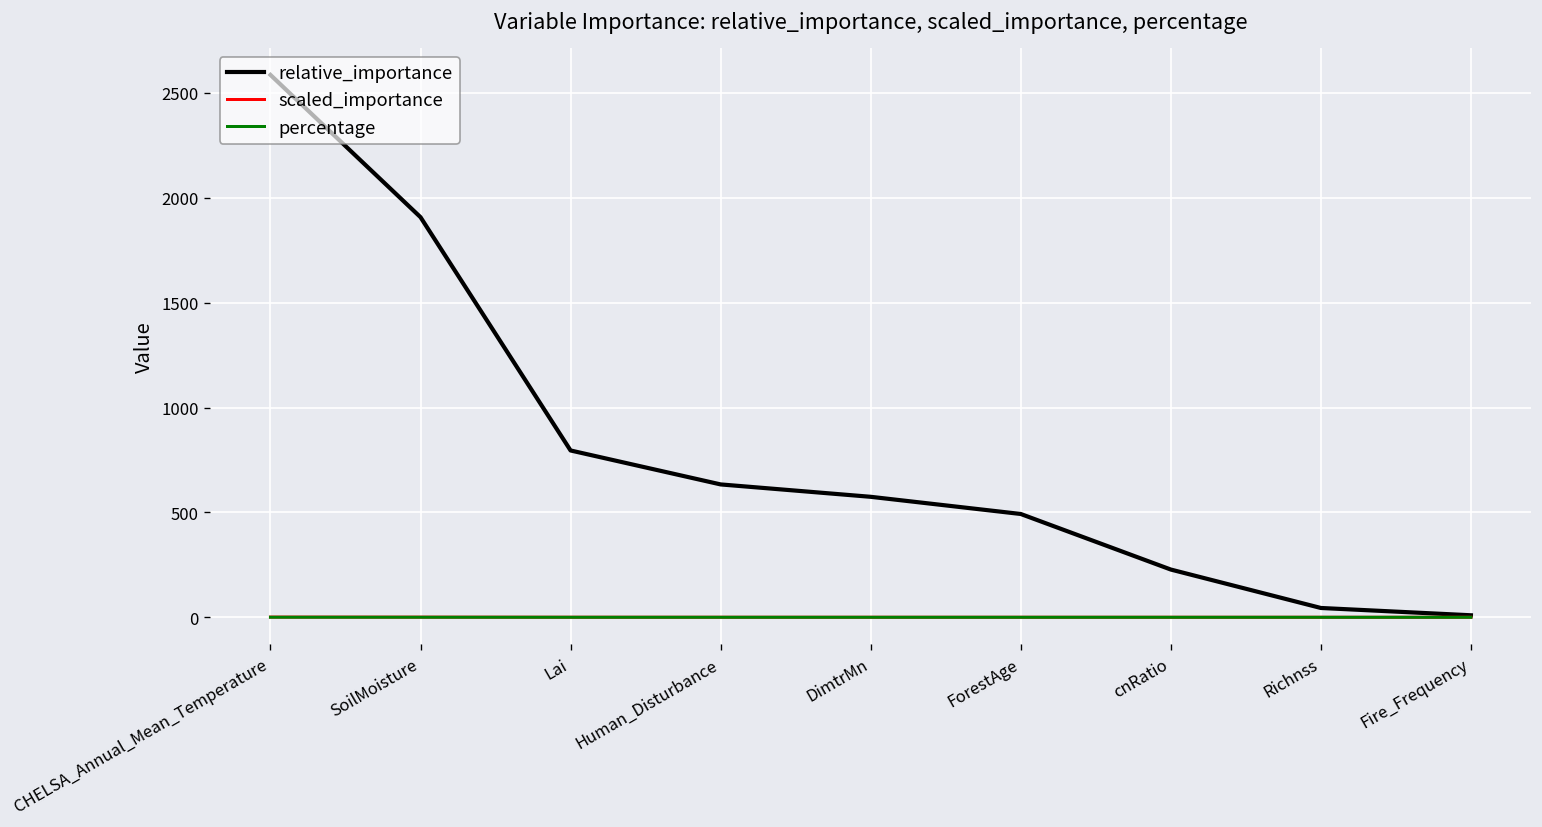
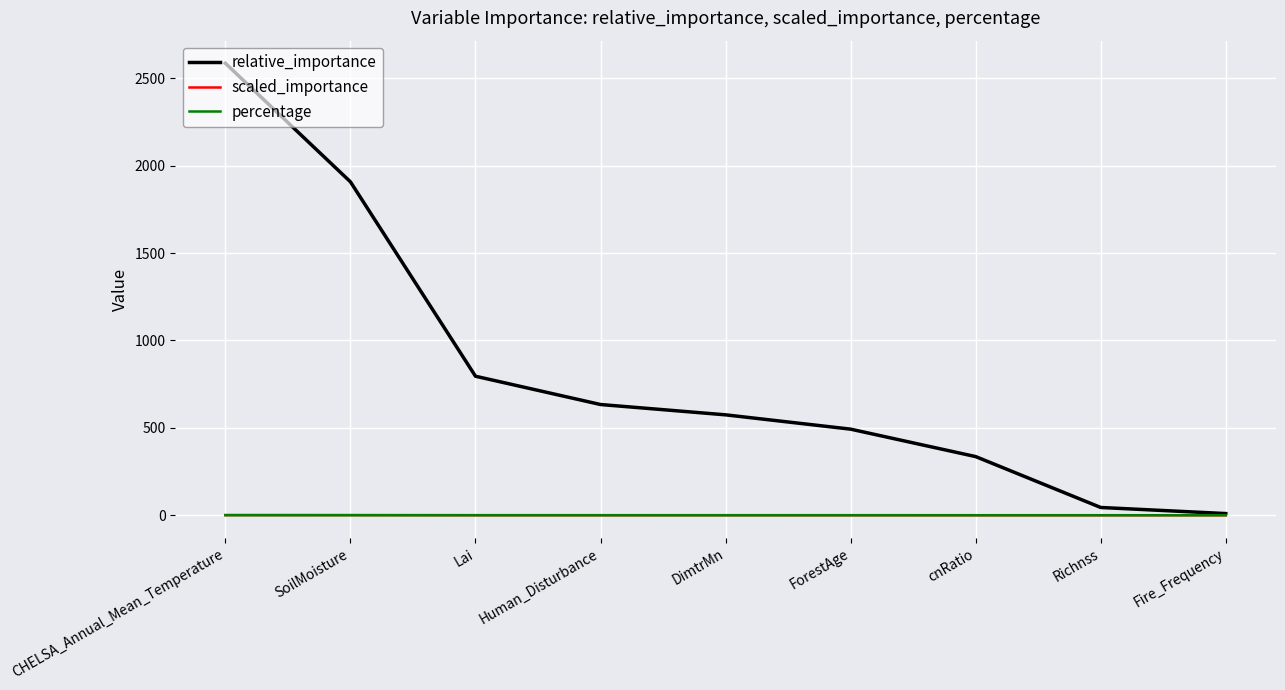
  {
    "relative_importance": {
      "SoilMoisture": 1910,
      "Lai": 800,
      "Human_Disturbance": 630,
      "DimtrMn": 570,
      "ForestAge": 490,
-     "cnRatio": 230,
+     "cnRatio": 340,
      "Richnss": 40
    },
    "percentage": {
      "CHELSA_Annual_Mean_Temperature": 0,
      "SoilMoisture": 0,
      "Lai": 0,
      "Human_Disturbance": 0,
      "DimtrMn": 0,
      "ForestAge": 0,
      "cnRatio": 0,
      "Richnss": 0
    }
  }
